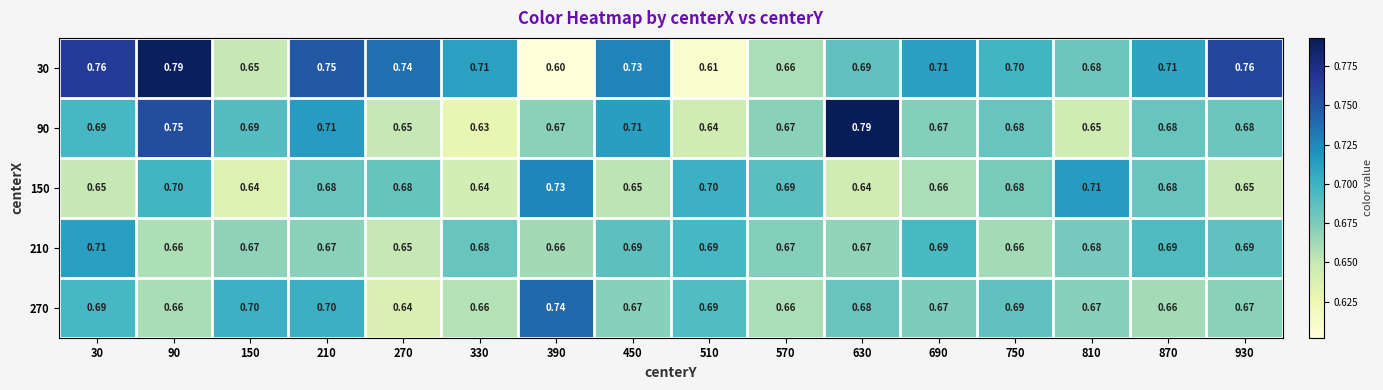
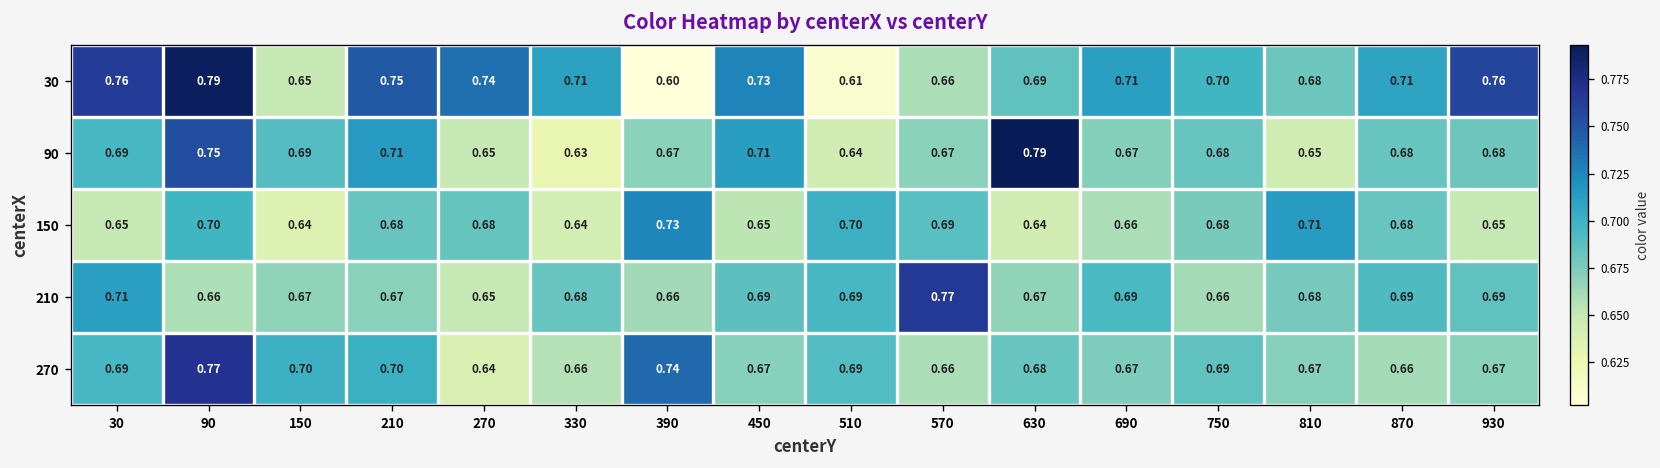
  {
    "30": {
      "30": 0.76,
      "90": 0.79,
      "150": 0.65,
      "210": 0.75,
      "270": 0.74,
      "330": 0.71,
      "390": 0.60,
      "450": 0.73,
      "510": 0.61,
      "570": 0.66,
      "630": 0.69,
      "690": 0.71,
      "750": 0.70,
      "810": 0.68,
      "870": 0.71,
      "930": 0.76
    },
    "90": {
      "30": 0.69,
      "90": 0.75,
      "150": 0.69,
      "210": 0.71,
      "270": 0.65,
      "330": 0.63,
      "390": 0.67,
      "450": 0.71,
      "510": 0.64,
      "570": 0.67,
      "630": 0.79,
      "690": 0.67,
      "750": 0.68,
      "810": 0.65,
      "870": 0.68,
      "930": 0.68
    },
    "150": {
      "30": 0.65,
      "90": 0.70,
      "150": 0.64,
      "210": 0.68,
      "270": 0.68,
      "330": 0.64,
      "390": 0.73,
      "450": 0.65,
      "510": 0.70,
      "570": 0.69,
      "630": 0.64,
      "690": 0.66,
      "750": 0.68,
      "810": 0.71,
      "870": 0.68,
      "930": 0.65
    },
    "210": {
      "30": 0.71,
      "90": 0.66,
      "150": 0.67,
      "210": 0.67,
      "270": 0.65,
      "330": 0.68,
      "390": 0.66,
      "450": 0.69,
      "510": 0.69,
-     "570": 0.67,
+     "570": 0.77,
      "630": 0.67,
      "690": 0.69,
      "750": 0.66,
      "810": 0.68,
      "870": 0.69,
      "930": 0.69
    },
    "270": {
      "30": 0.69,
-     "90": 0.66,
+     "90": 0.77,
      "150": 0.70,
      "210": 0.70,
      "270": 0.64,
      "330": 0.66,
      "390": 0.74,
      "450": 0.67,
      "510": 0.69,
      "570": 0.66,
      "630": 0.68,
      "690": 0.67,
      "750": 0.69,
      "810": 0.67,
      "870": 0.66,
      "930": 0.67
    }
  }
